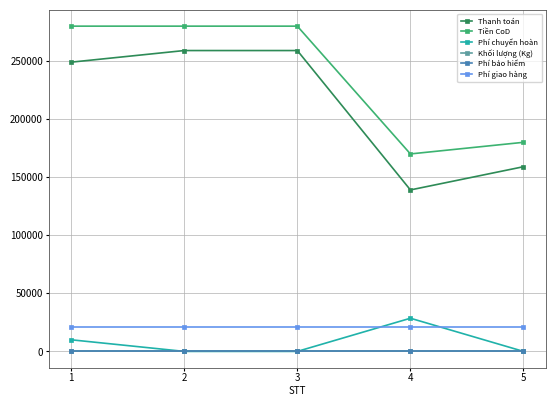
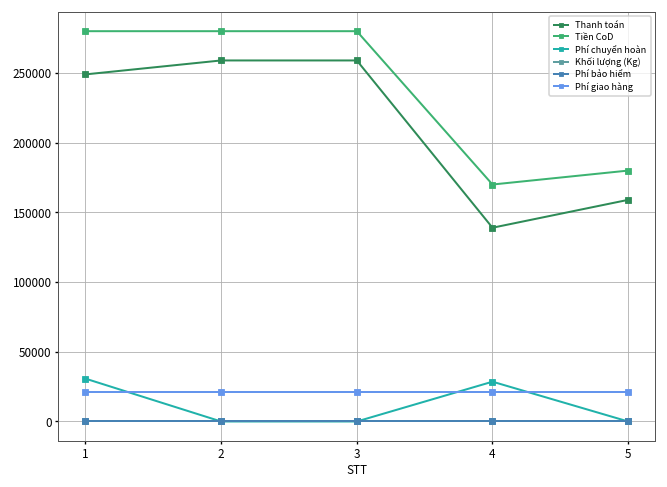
  {
    "Phí chuyển hoàn": {
-     "1": 10000,
+     "1": 31000,
      "4": 29000
    },
    "Phí bảo hiểm": {
      "1": 0,
      "4": 0
    },
    "Phí giao hàng": {
      "1": 21000,
      "2": 21000,
      "3": 21000,
      "4": 21000,
      "5": 21000
    }
  }
